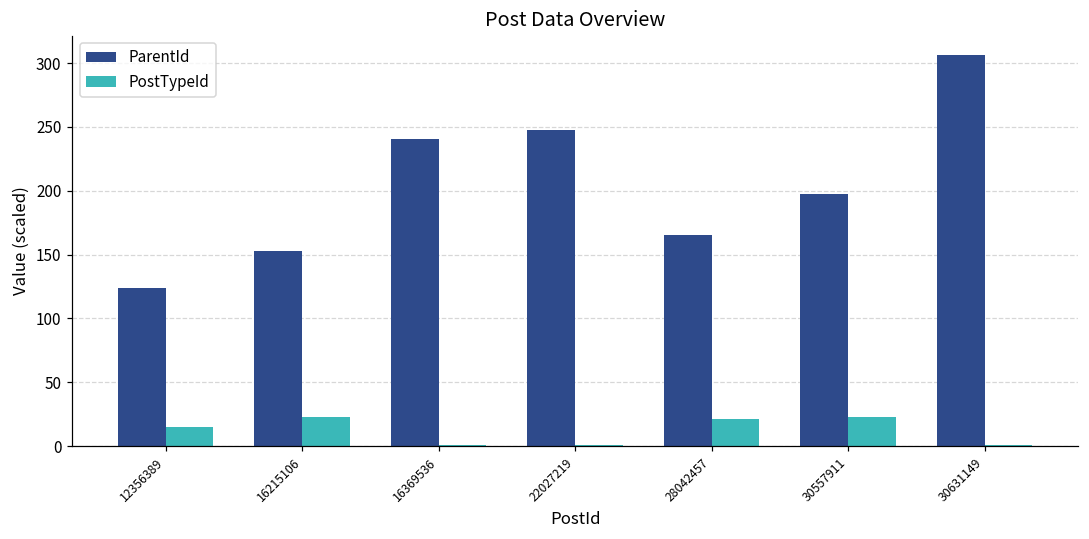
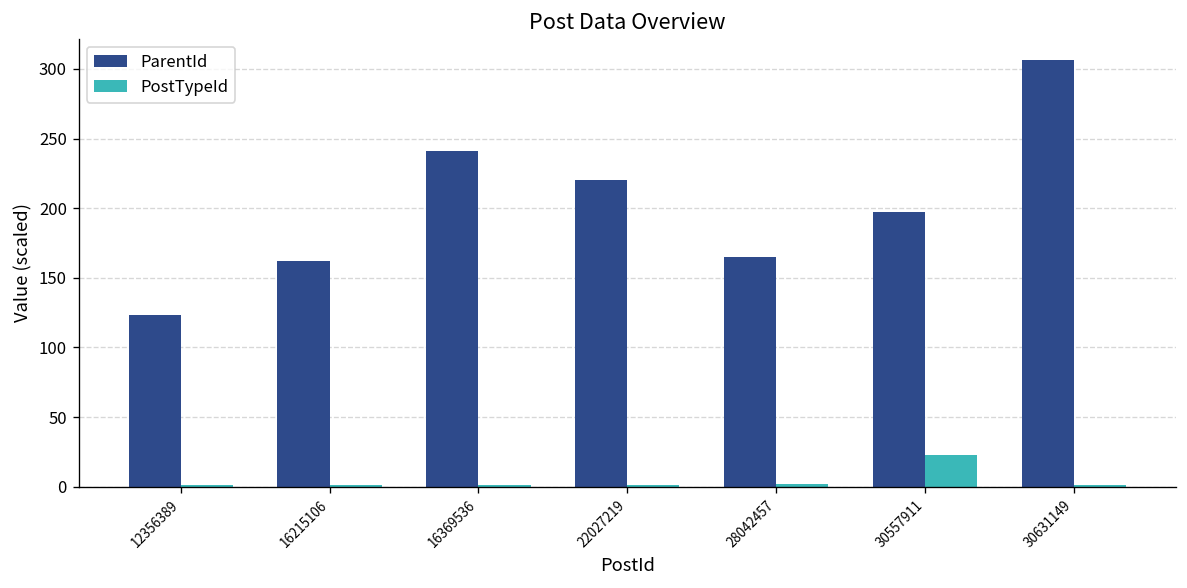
  {
    "ParentId": {
      "12356389": 124,
-     "16215106": 153,
+     "16215106": 162,
      "16369536": 241,
-     "22027219": 248,
+     "22027219": 220,
      "28042457": 165,
      "30557911": 197,
      "30631149": 306
    },
    "PostTypeId": {
-     "12356389": 15,
-     "16215106": 23,
-     "28042457": 21,
+     "12356389": 1,
+     "16215106": 1,
+     "28042457": 2,
      "30557911": 23
    }
  }
